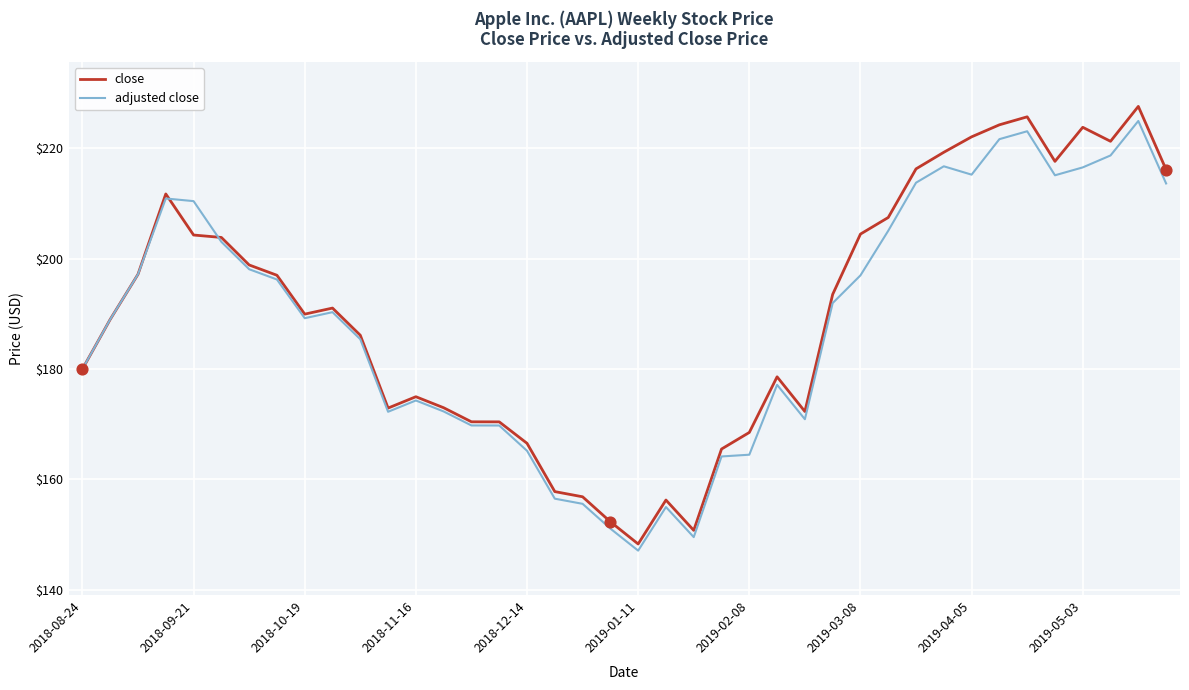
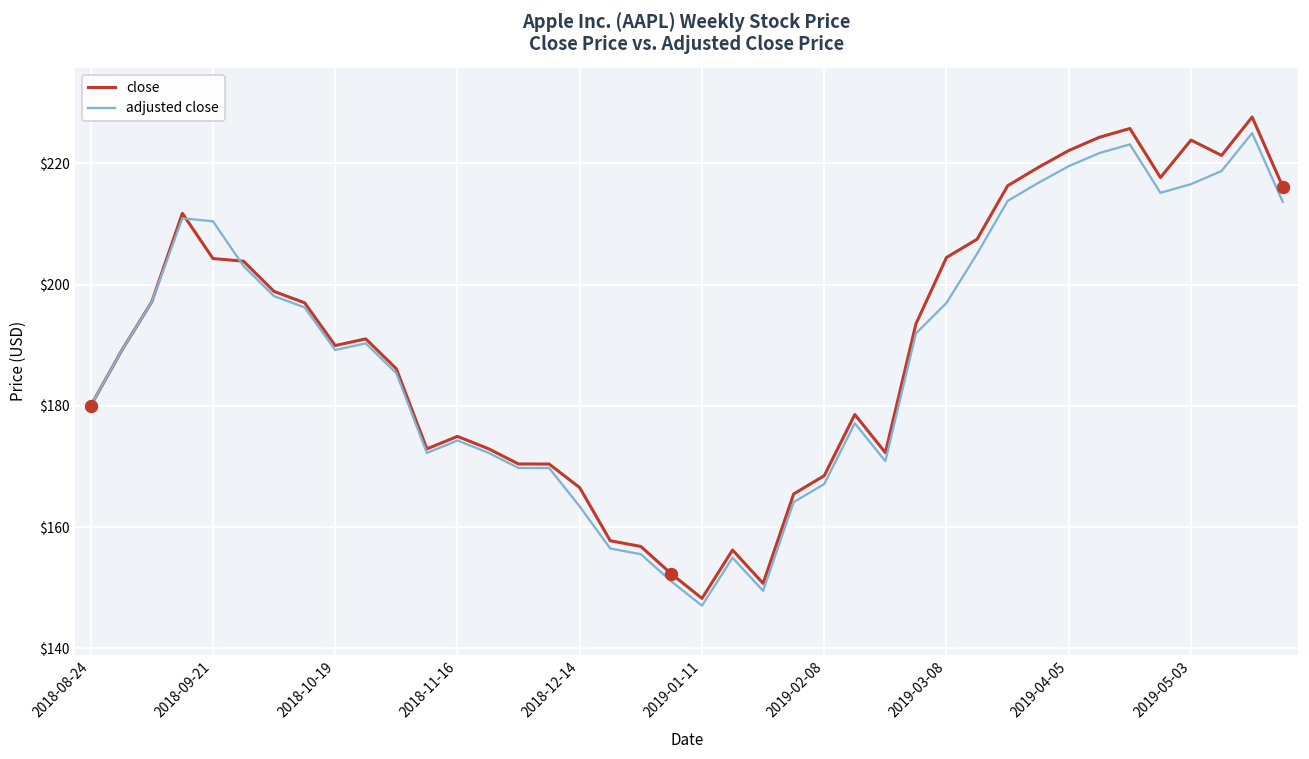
  {
    "adjusted close": {
      "2018-09-21": "$210",
      "2018-10-19": "$189",
      "2018-11-16": "$174",
-     "2018-12-14": "$165",
+     "2018-12-14": "$163",
      "2019-01-11": "$147",
-     "2019-02-08": "$164",
+     "2019-02-08": "$167",
      "2019-03-08": "$197",
-     "2019-04-05": "$215",
+     "2019-04-05": "$220",
      "2019-05-03": "$217"
    }
  }
